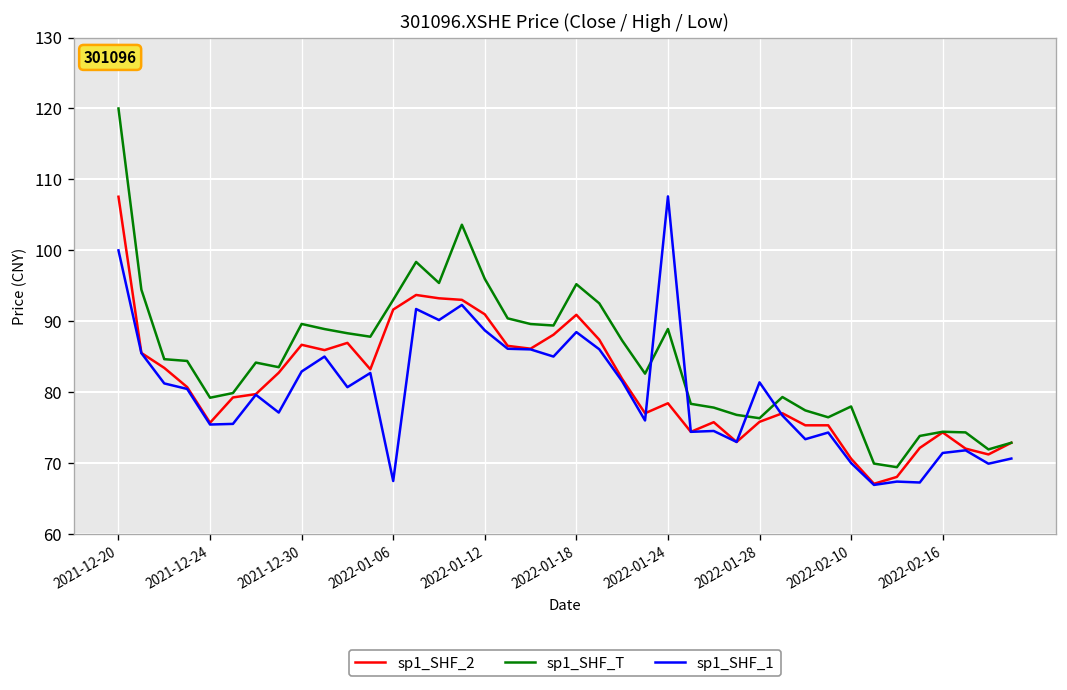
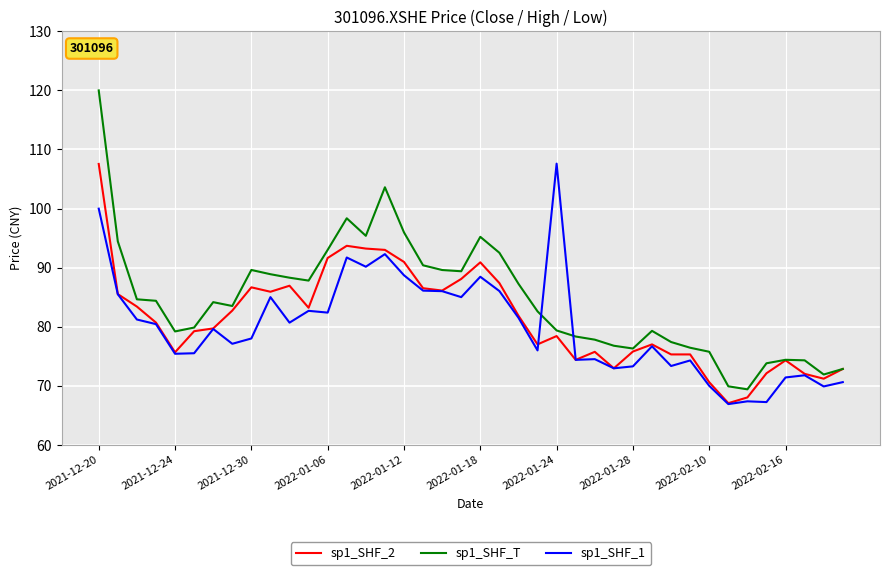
  {
    "sp1_SHF_2": {
      "2021-12-20": 108,
      "2021-12-30": 87,
      "2022-01-06": 92,
      "2022-01-12": 91,
      "2022-01-18": 91,
      "2022-01-24": 78,
      "2022-01-28": 76,
      "2022-02-10": 71
    },
    "sp1_SHF_T": {
      "2021-12-20": 120,
      "2021-12-24": 79,
      "2021-12-30": 90,
      "2022-01-06": 93,
      "2022-01-12": 96,
      "2022-01-18": 95,
-     "2022-01-24": 89,
+     "2022-01-24": 79,
      "2022-01-28": 76,
-     "2022-02-10": 78
+     "2022-02-10": 76
    },
    "sp1_SHF_1": {
      "2021-12-20": 100,
-     "2021-12-30": 83,
-     "2022-01-06": 67,
+     "2021-12-30": 78,
+     "2022-01-06": 82,
      "2022-01-12": 89,
      "2022-01-18": 88,
      "2022-01-24": 108,
-     "2022-01-28": 81,
+     "2022-01-28": 73,
      "2022-02-10": 70,
      "2022-02-16": 71
    }
  }
